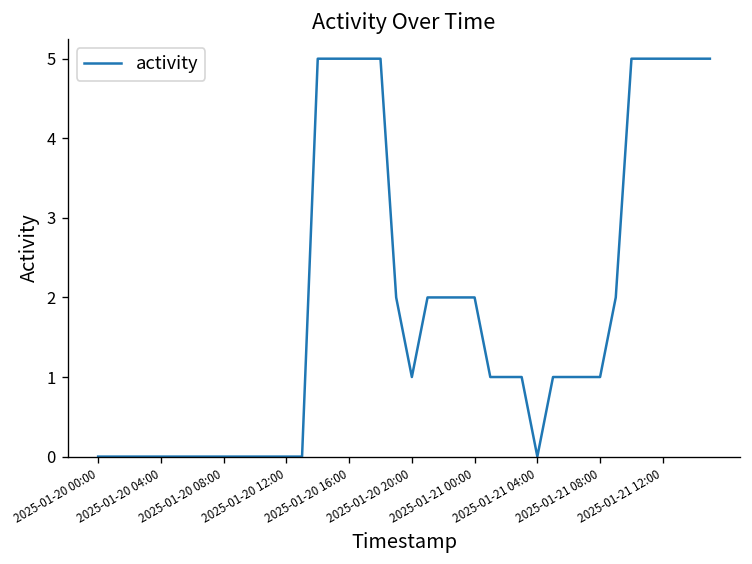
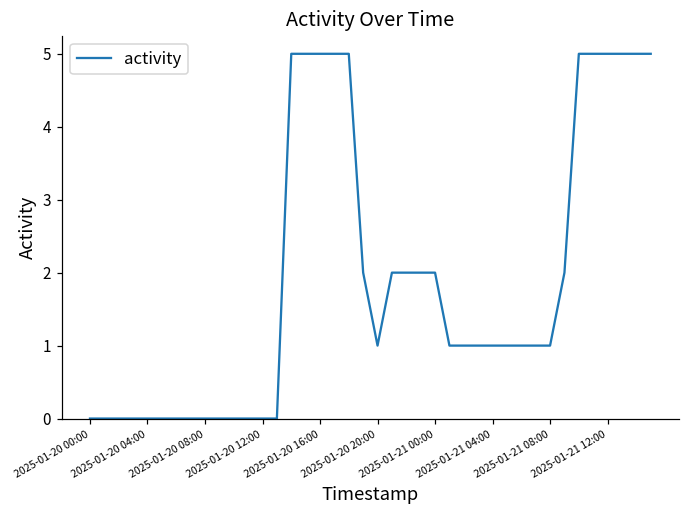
  {
    "2025-01-20 00:00": 0,
    "2025-01-20 04:00": 0,
    "2025-01-20 08:00": 0,
    "2025-01-20 12:00": 0,
    "2025-01-20 16:00": 5,
    "2025-01-20 20:00": 1,
    "2025-01-21 00:00": 2,
-   "2025-01-21 04:00": 0,
+   "2025-01-21 04:00": 1,
    "2025-01-21 08:00": 1,
    "2025-01-21 12:00": 5
  }
